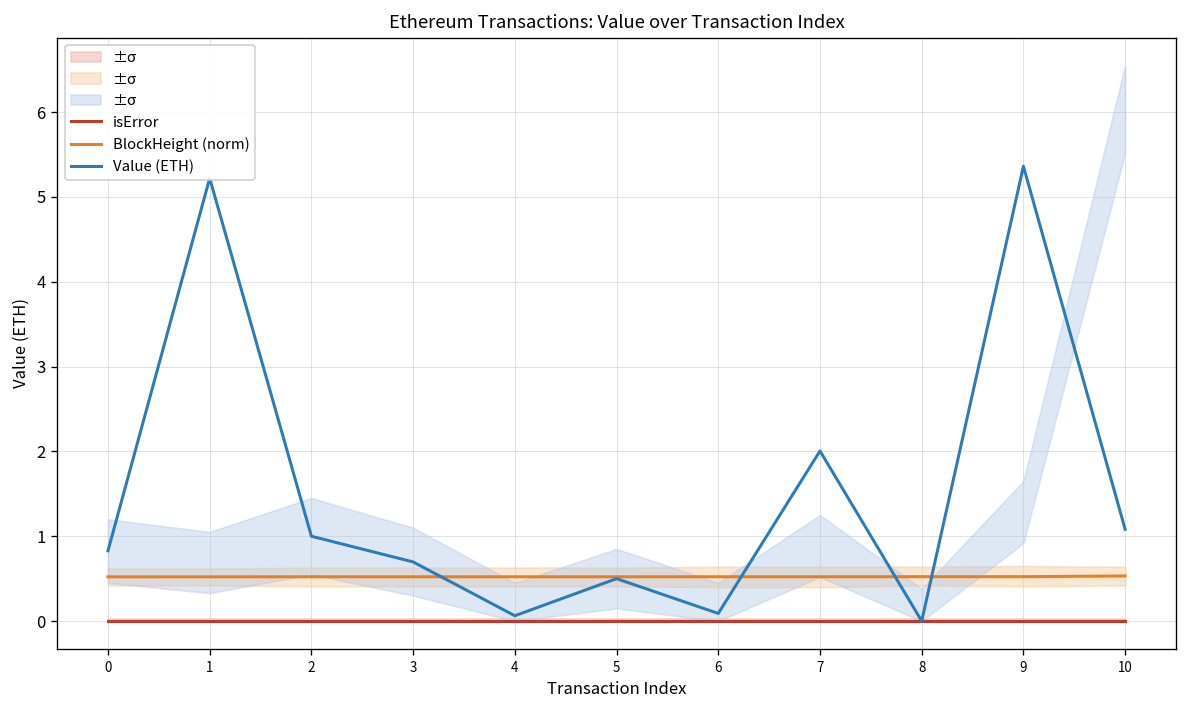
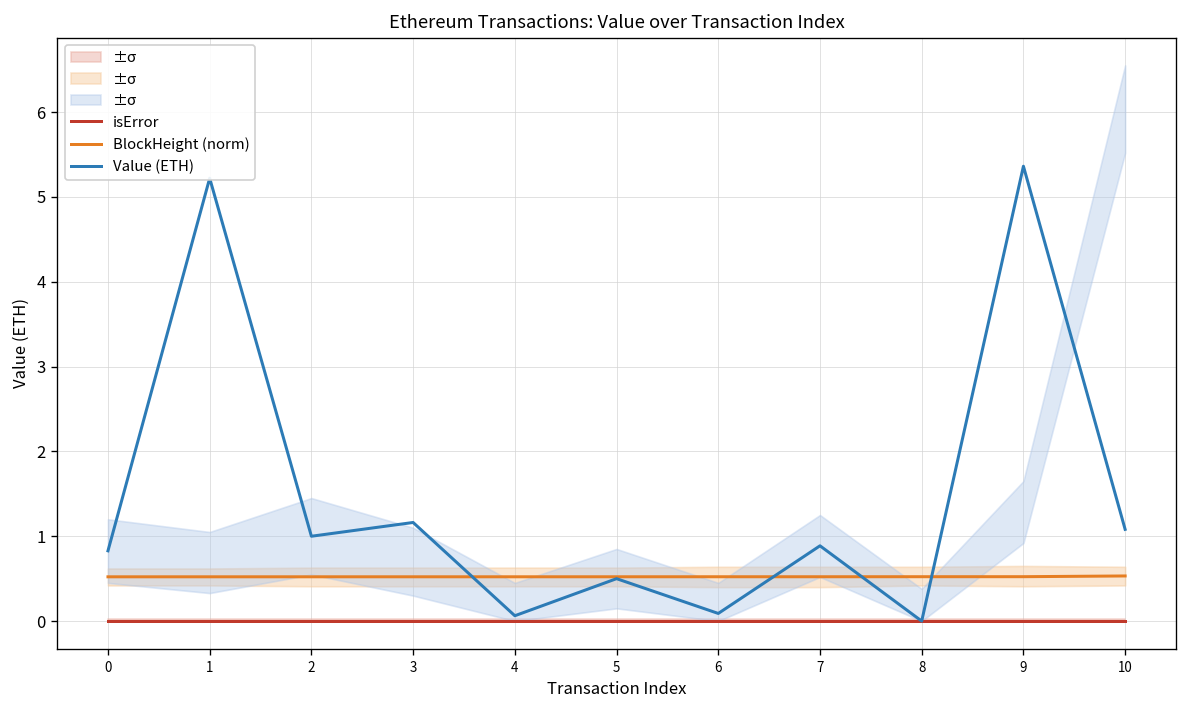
  {
    "BlockHeight (norm)": {
      "0": 0.5,
      "1": 0.5,
      "2": 0.5,
      "3": 0.5,
      "4": 0.5,
      "6": 0.5,
      "7": 0.5,
      "8": 0.5,
      "9": 0.5,
      "10": 0.5
    },
    "Value (ETH)": {
      "0": 0.8,
      "2": 1.0,
-     "3": 0.7,
+     "3": 1.2,
      "4": 0.1,
      "6": 0.1,
-     "7": 2.0,
+     "7": 0.9,
      "9": 5.4,
      "10": 1.1
    }
  }
